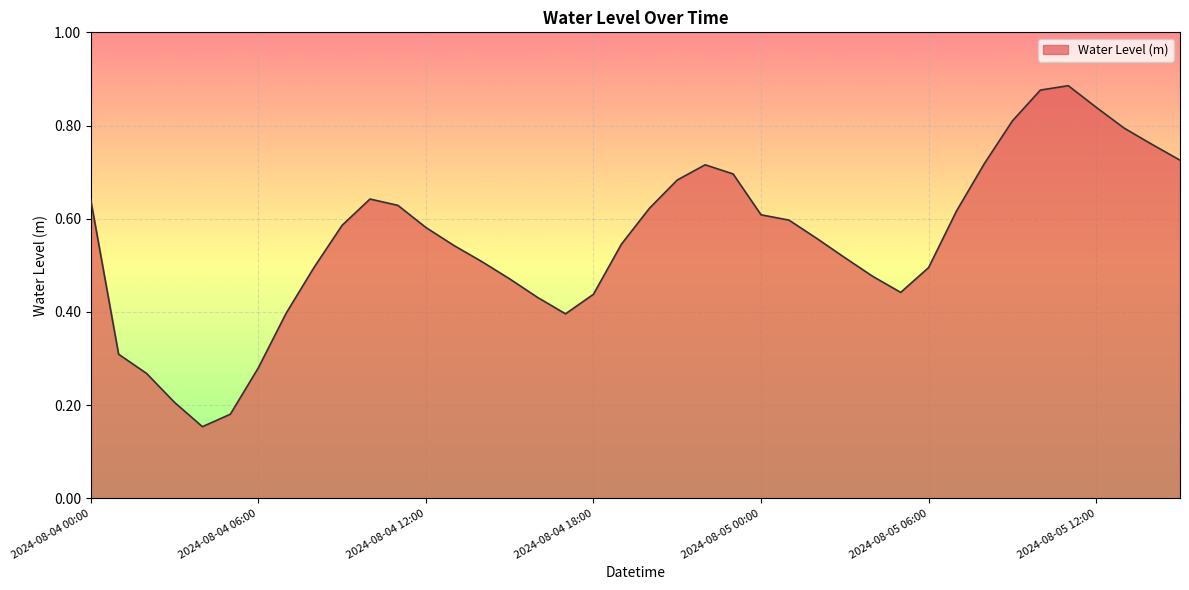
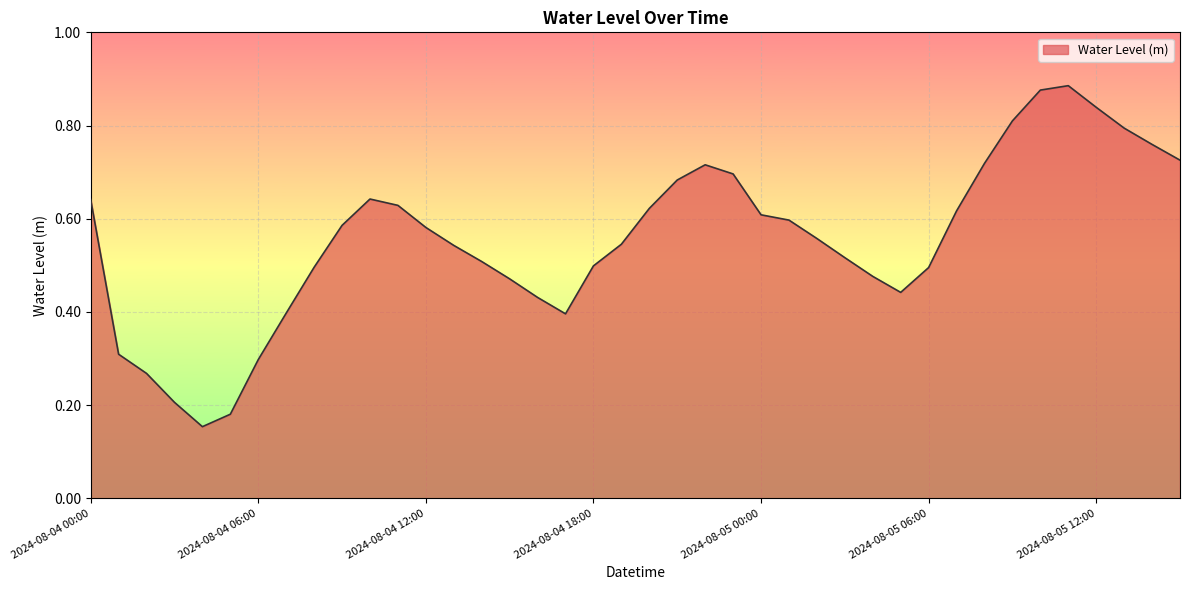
  {
    "2024-08-04 00:00": 0.64,
-   "2024-08-04 06:00": 0.28,
+   "2024-08-04 06:00": 0.30,
    "2024-08-04 12:00": 0.58,
-   "2024-08-04 18:00": 0.44,
+   "2024-08-04 18:00": 0.50,
    "2024-08-05 00:00": 0.61,
    "2024-08-05 06:00": 0.50,
    "2024-08-05 12:00": 0.84
  }
